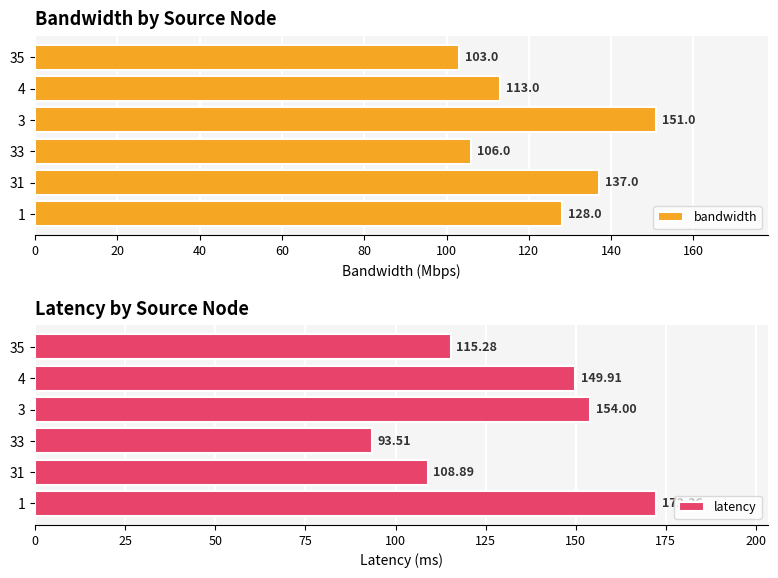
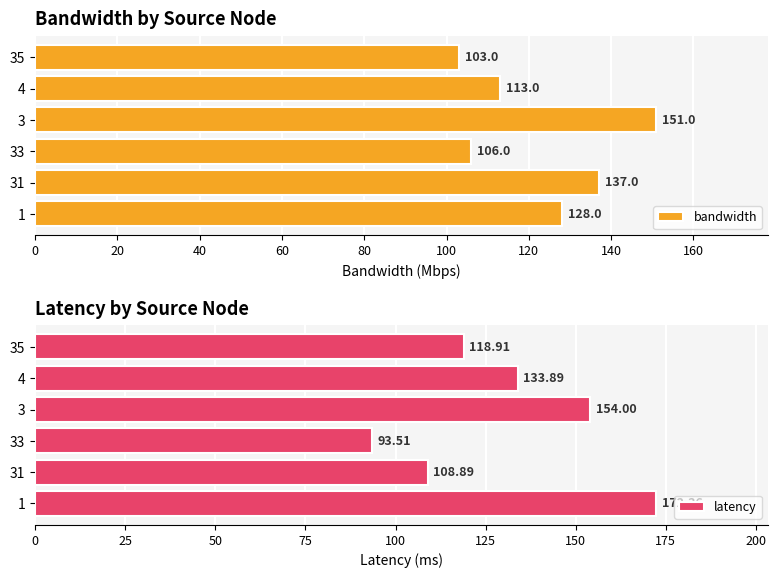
  {
    "Bandwidth by Source Node": {
      "35": 103.0,
      "4": 113.0,
      "3": 151.0,
      "33": 106.0,
      "31": 137.0,
      "1": 128.0
    },
    "Latency by Source Node": {
-     "35": 115.28,
-     "4": 149.91,
+     "35": 118.91,
+     "4": 133.89,
      "3": 154.00,
      "33": 93.51,
      "31": 108.89
    }
  }
